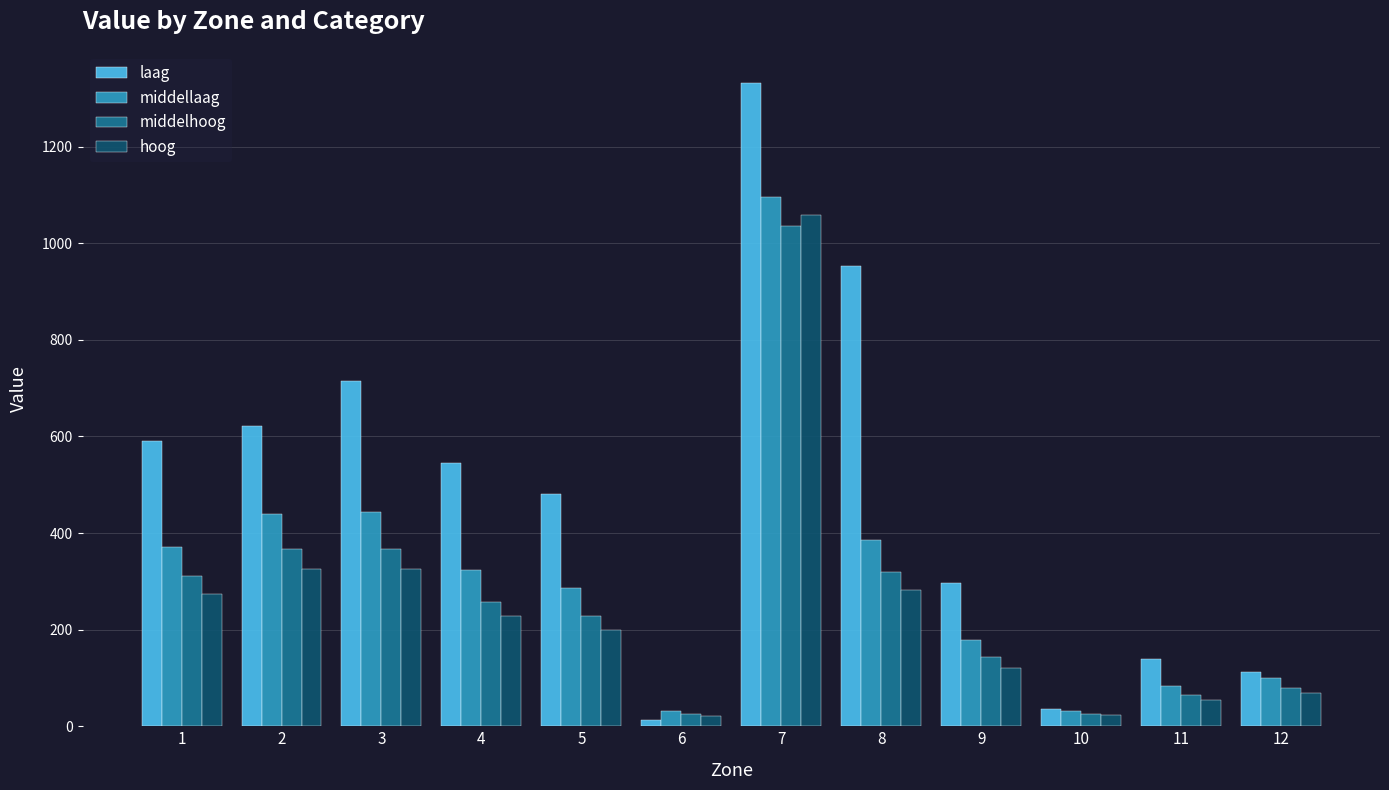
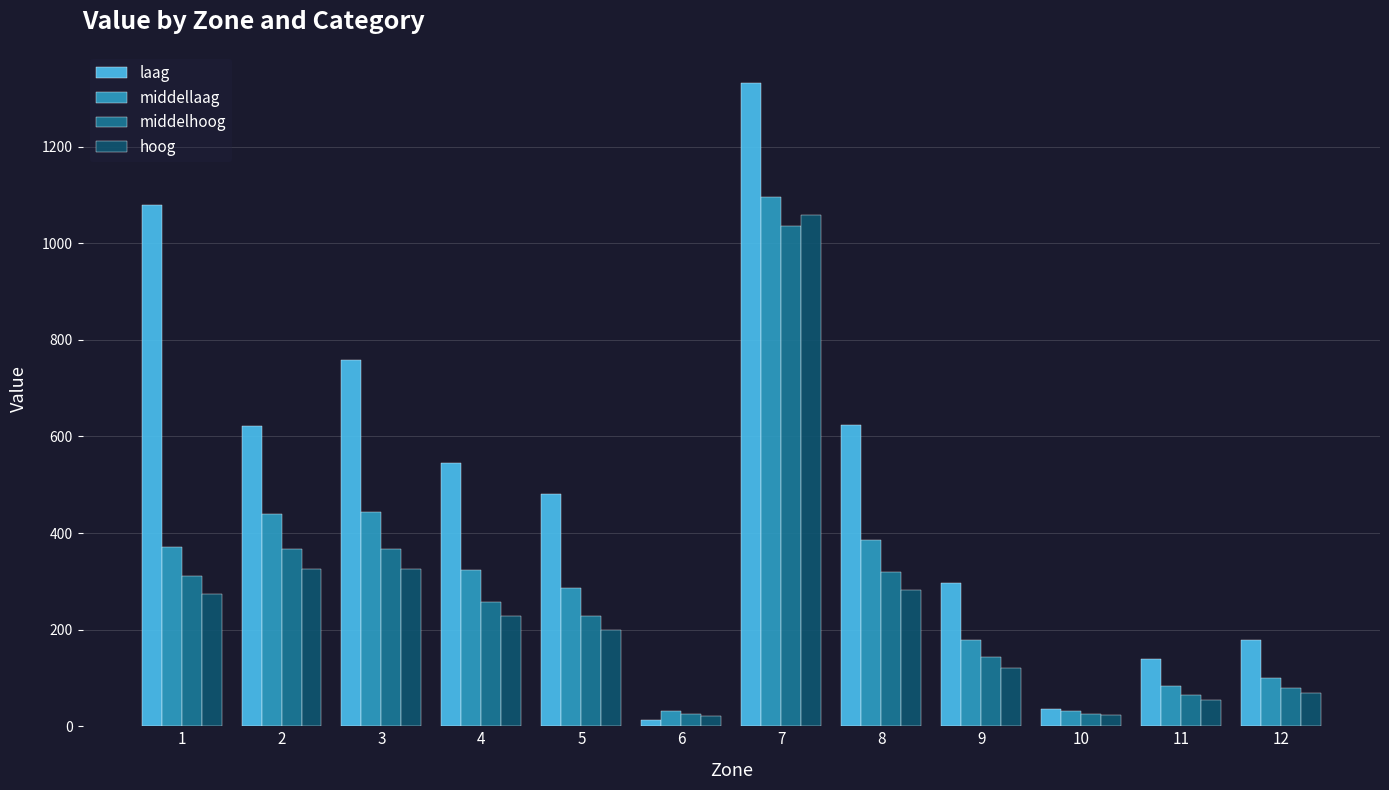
  {
    "laag": {
-     "1": 590,
+     "1": 1080,
      "2": 620,
-     "3": 720,
+     "3": 760,
      "4": 540,
      "5": 480,
      "6": 10,
      "7": 1330,
-     "8": 950,
+     "8": 620,
      "9": 300,
      "10": 30,
      "11": 140,
-     "12": 110
+     "12": 180
    }
  }
